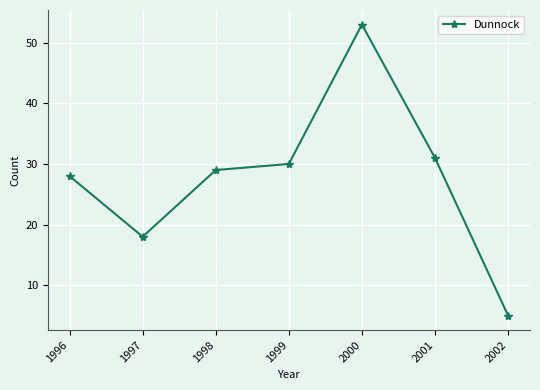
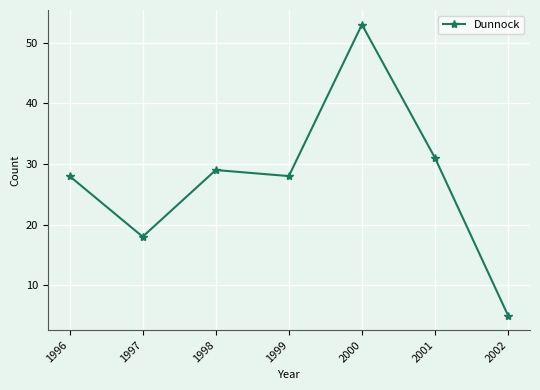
  {
    "1996": 28,
    "1997": 18,
    "1998": 29,
-   "1999": 30,
+   "1999": 28,
    "2000": 53,
    "2001": 31,
    "2002": 5
  }
